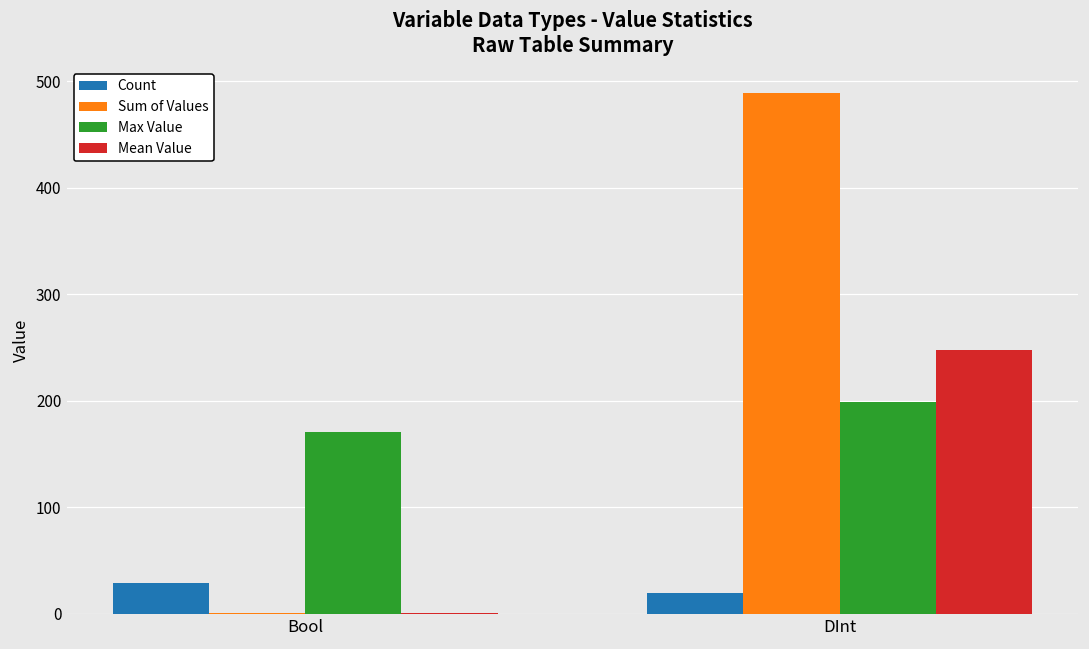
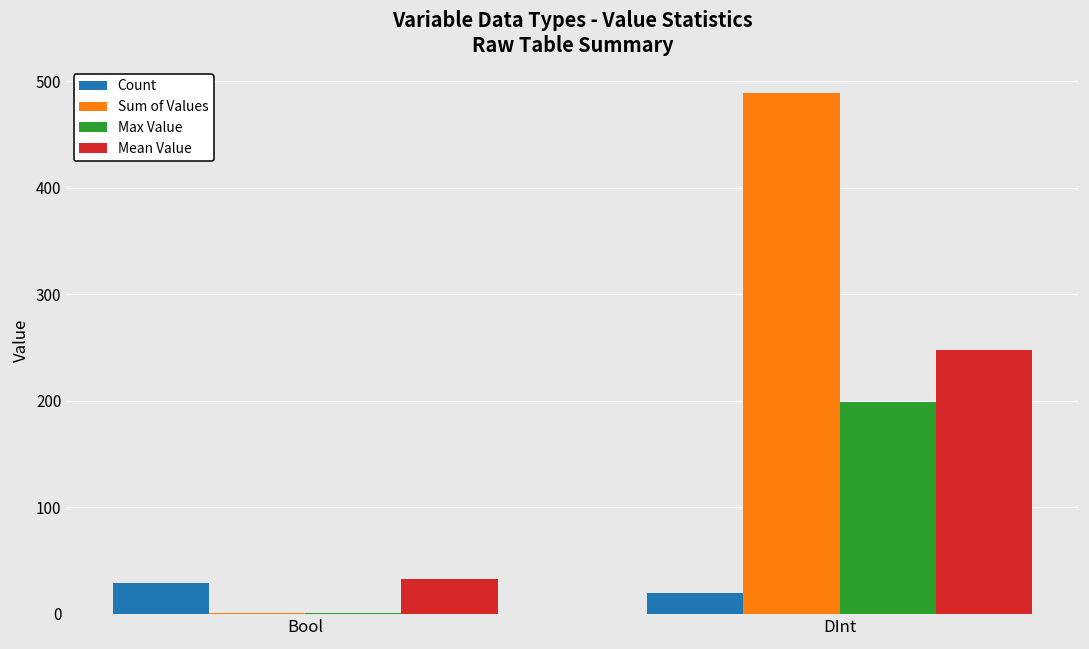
  {
    "Count": {
      "Bool": 30,
      "DInt": 20
    },
    "Sum of Values": {
      "DInt": 490
    },
    "Max Value": {
-     "Bool": 170,
+     "Bool": 0,
      "DInt": 200
    },
    "Mean Value": {
-     "Bool": 0,
+     "Bool": 30,
      "DInt": 250
    }
  }
